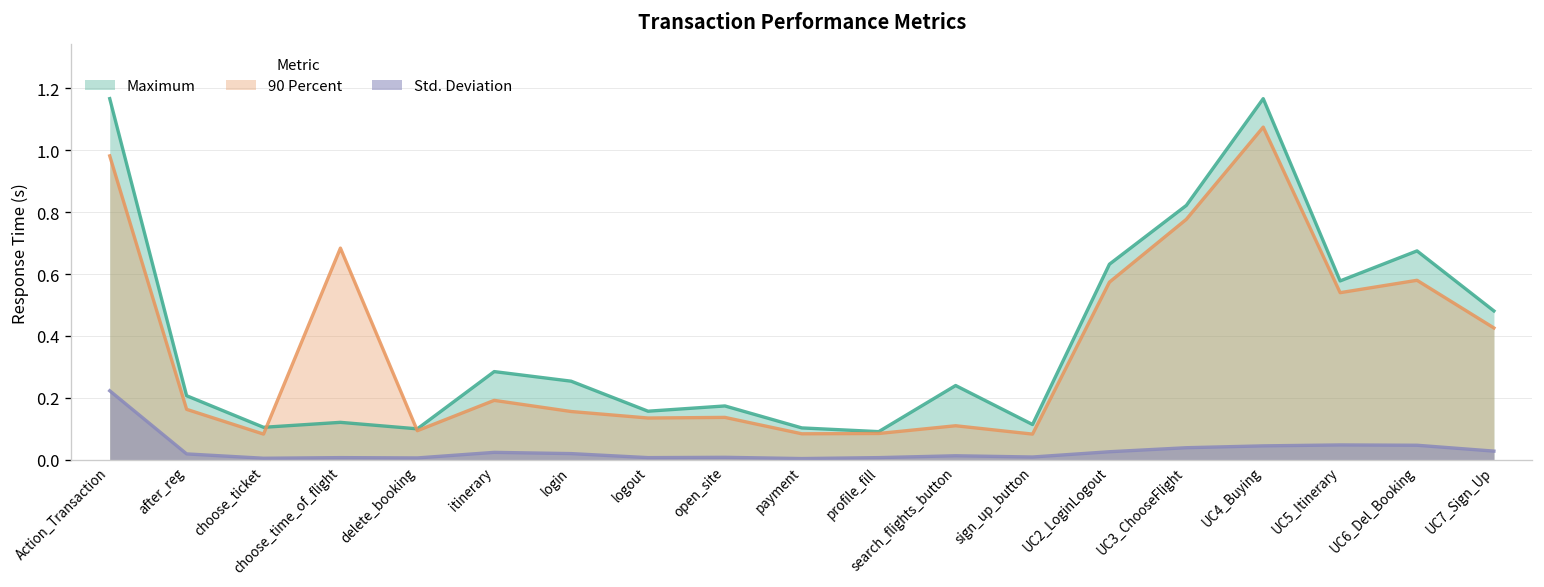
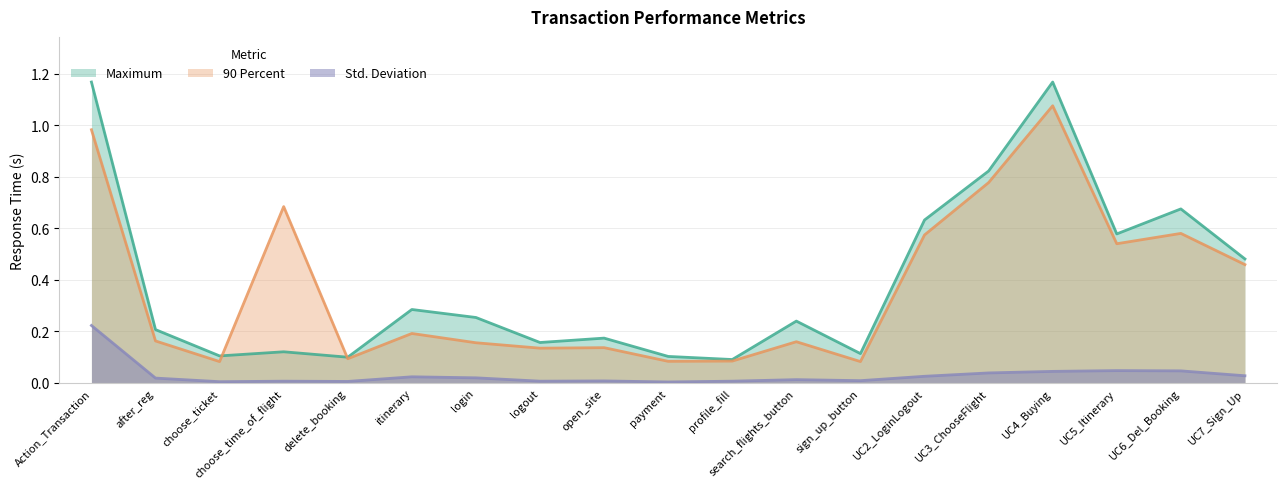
  {
    "90 Percent": {
      "Action_Transaction": 0.98,
      "after_reg": 0.16,
      "choose_ticket": 0.08,
      "choose_time_of_flight": 0.68,
      "itinerary": 0.19,
      "login": 0.16,
      "logout": 0.14,
      "open_site": 0.14,
      "payment": 0.08,
-     "search_flights_button": 0.11,
+     "search_flights_button": 0.16,
      "sign_up_button": 0.08,
      "UC2_LoginLogout": 0.57,
      "UC3_ChooseFlight": 0.78,
      "UC4_Buying": 1.08,
      "UC5_Itinerary": 0.54,
      "UC6_Del_Booking": 0.58,
-     "UC7_Sign_Up": 0.43
+     "UC7_Sign_Up": 0.46
    }
  }
